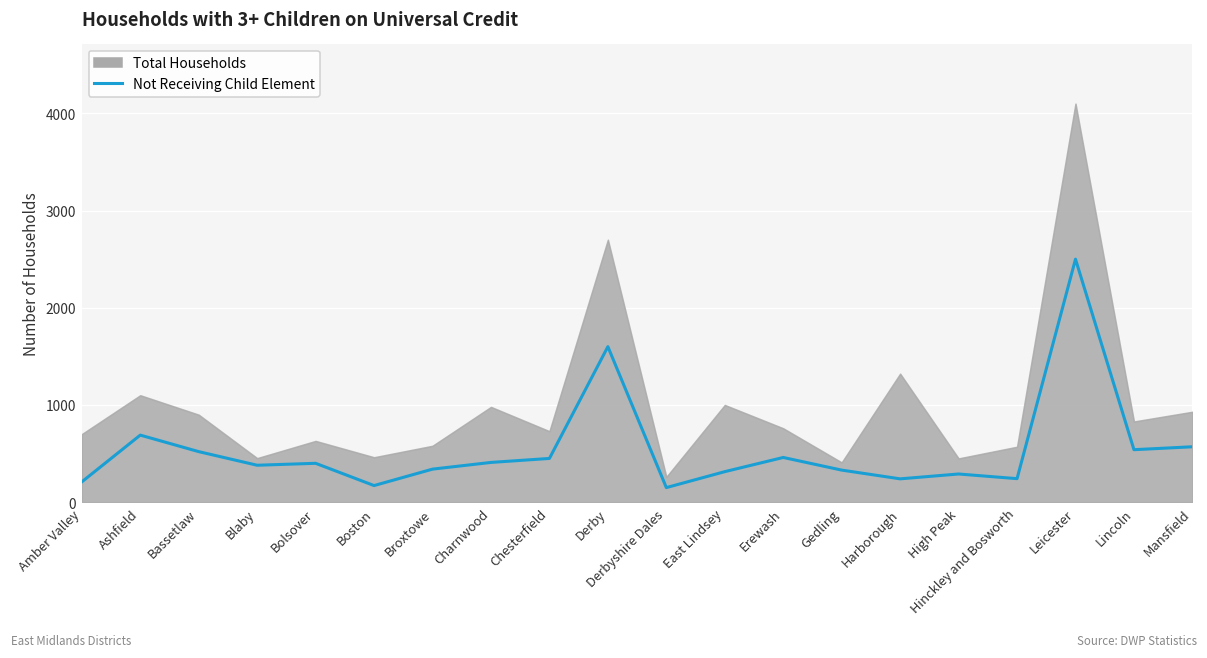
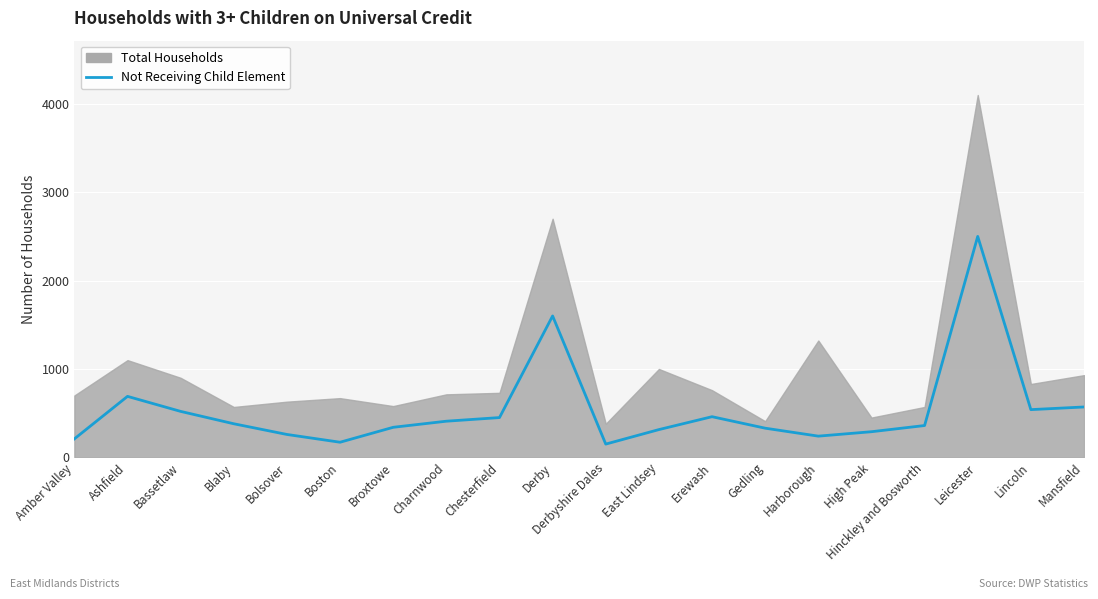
  {
    "Not Receiving Child Element": {
      "Amber Valley": 200,
      "Ashfield": 700,
      "Bassetlaw": 500,
      "Blaby": 400,
-     "Bolsover": 400,
+     "Bolsover": 300,
      "Boston": 200,
      "Broxtowe": 300,
      "Charnwood": 400,
      "Chesterfield": 500,
      "Derby": 1600,
      "Derbyshire Dales": 200,
      "East Lindsey": 300,
      "Erewash": 500,
      "Gedling": 300,
      "Harborough": 200,
      "High Peak": 300,
-     "Hinckley and Bosworth": 200,
+     "Hinckley and Bosworth": 400,
      "Leicester": 2500,
      "Lincoln": 500,
      "Mansfield": 600
    },
    "Total Households": {
      "Amber Valley": 700,
      "Ashfield": 1100,
      "Bassetlaw": 900,
-     "Blaby": 500,
+     "Blaby": 600,
      "Bolsover": 600,
-     "Boston": 500,
+     "Boston": 700,
      "Broxtowe": 600,
-     "Charnwood": 1000,
+     "Charnwood": 700,
      "Chesterfield": 700,
      "Derby": 2700,
-     "Derbyshire Dales": 300,
+     "Derbyshire Dales": 400,
      "East Lindsey": 1000,
      "Erewash": 800,
      "Gedling": 400,
      "Harborough": 1300,
      "High Peak": 500,
      "Hinckley and Bosworth": 600,
      "Leicester": 4100,
      "Lincoln": 800,
      "Mansfield": 900
    }
  }
